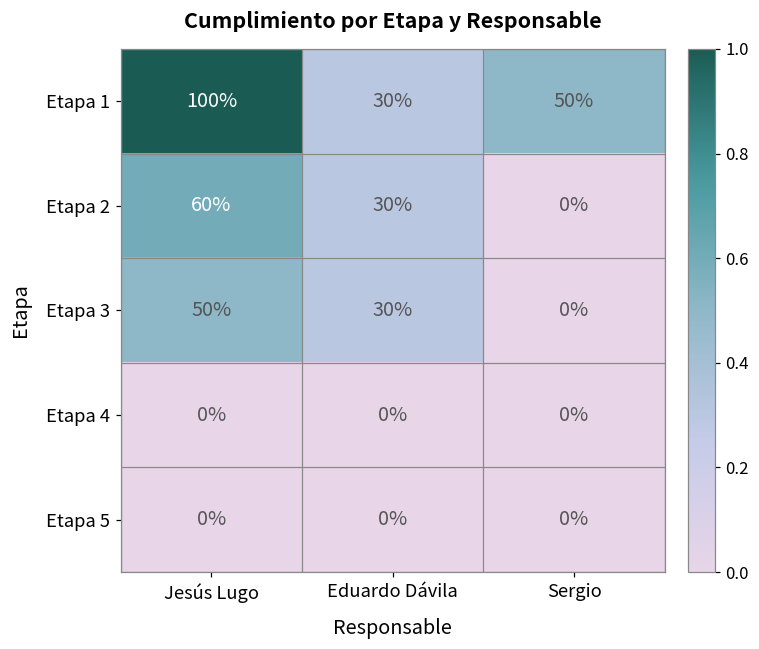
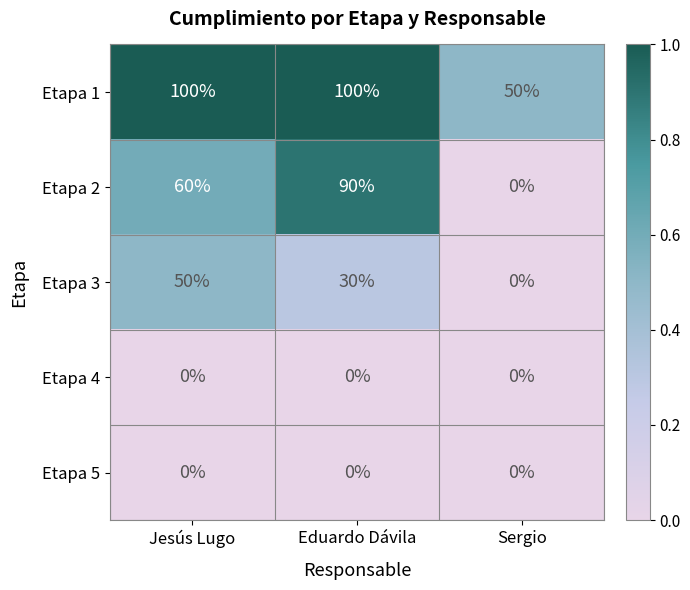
  {
    "Etapa 1": {
      "Jesús Lugo": "100%",
-     "Eduardo Dávila": "30%",
+     "Eduardo Dávila": "100%",
      "Sergio": "50%"
    },
    "Etapa 2": {
      "Jesús Lugo": "60%",
-     "Eduardo Dávila": "30%",
+     "Eduardo Dávila": "90%",
      "Sergio": "0%"
    },
    "Etapa 3": {
      "Jesús Lugo": "50%",
      "Eduardo Dávila": "30%",
      "Sergio": "0%"
    },
    "Etapa 4": {
      "Jesús Lugo": "0%",
      "Eduardo Dávila": "0%",
      "Sergio": "0%"
    },
    "Etapa 5": {
      "Jesús Lugo": "0%",
      "Eduardo Dávila": "0%",
      "Sergio": "0%"
    }
  }
